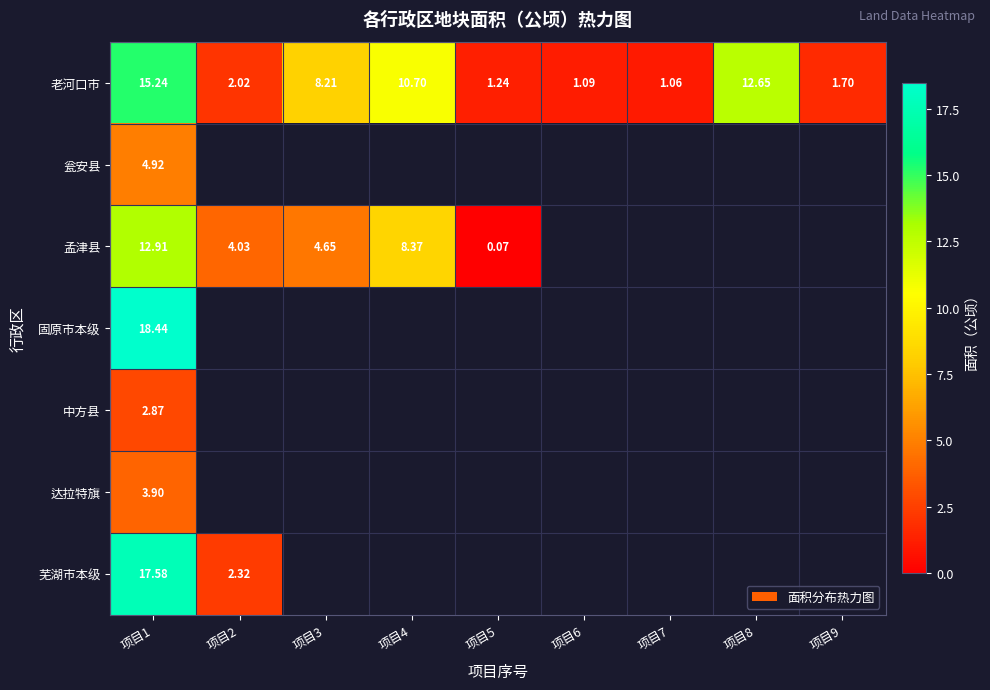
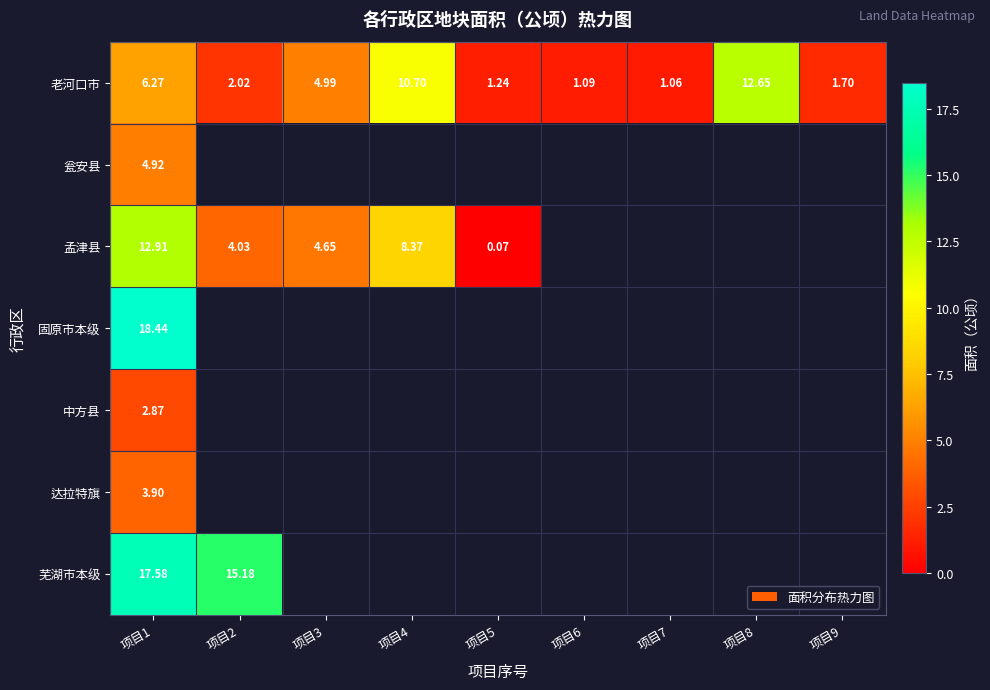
  {
    "老河口市": {
-     "项目1": 15.24,
+     "项目1": 6.27,
      "项目2": 2.02,
-     "项目3": 8.21,
+     "项目3": 4.99,
      "项目4": 10.70,
      "项目5": 1.24,
      "项目6": 1.09,
      "项目7": 1.06,
      "项目8": 12.65,
      "项目9": 1.70
    },
    "瓮安县": {
      "项目1": 4.92
    },
    "孟津县": {
      "项目1": 12.91,
      "项目2": 4.03,
      "项目3": 4.65,
      "项目4": 8.37,
      "项目5": 0.07
    },
    "固原市本级": {
      "项目1": 18.44
    },
    "中方县": {
      "项目1": 2.87
    },
    "达拉特旗": {
      "项目1": 3.90
    },
    "芜湖市本级": {
      "项目1": 17.58,
-     "项目2": 2.32
+     "项目2": 15.18
    }
  }
